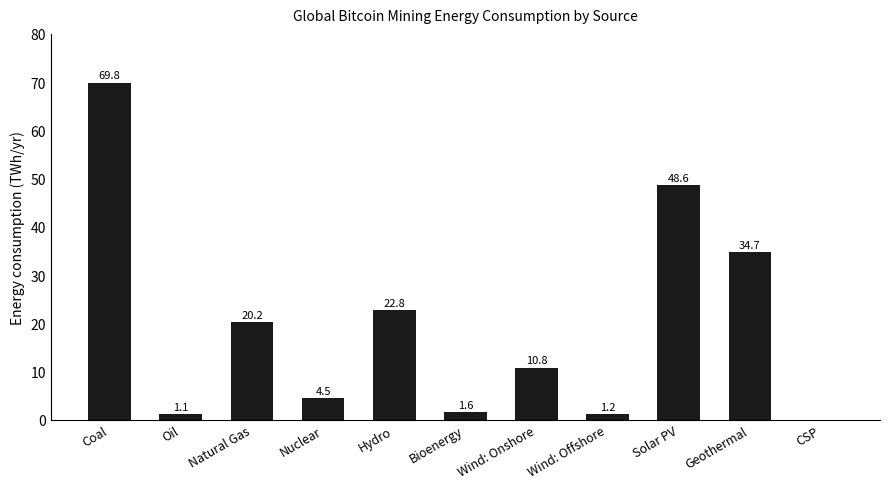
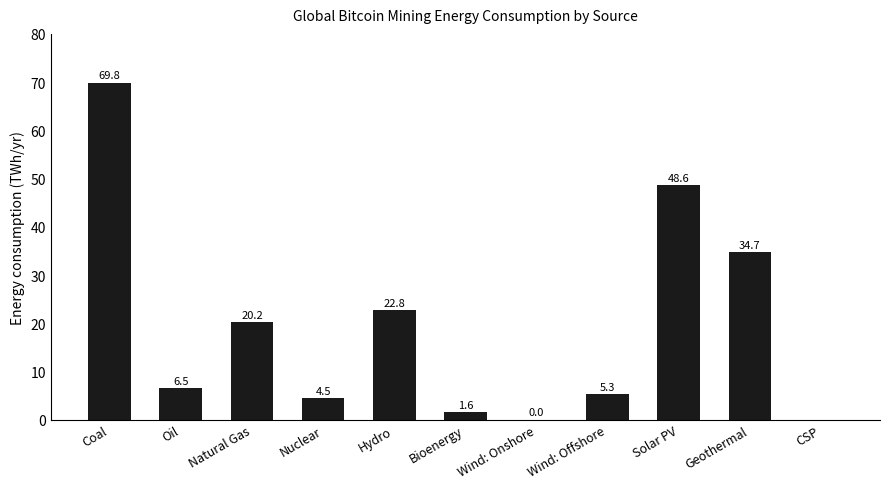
  {
    "Coal": 69.8,
-   "Oil": 1.1,
+   "Oil": 6.5,
    "Natural Gas": 20.2,
    "Nuclear": 4.5,
    "Hydro": 22.8,
    "Bioenergy": 1.6,
-   "Wind: Onshore": 10.8,
-   "Wind: Offshore": 1.2,
+   "Wind: Onshore": 0.0,
+   "Wind: Offshore": 5.3,
    "Solar PV": 48.6,
    "Geothermal": 34.7
  }
